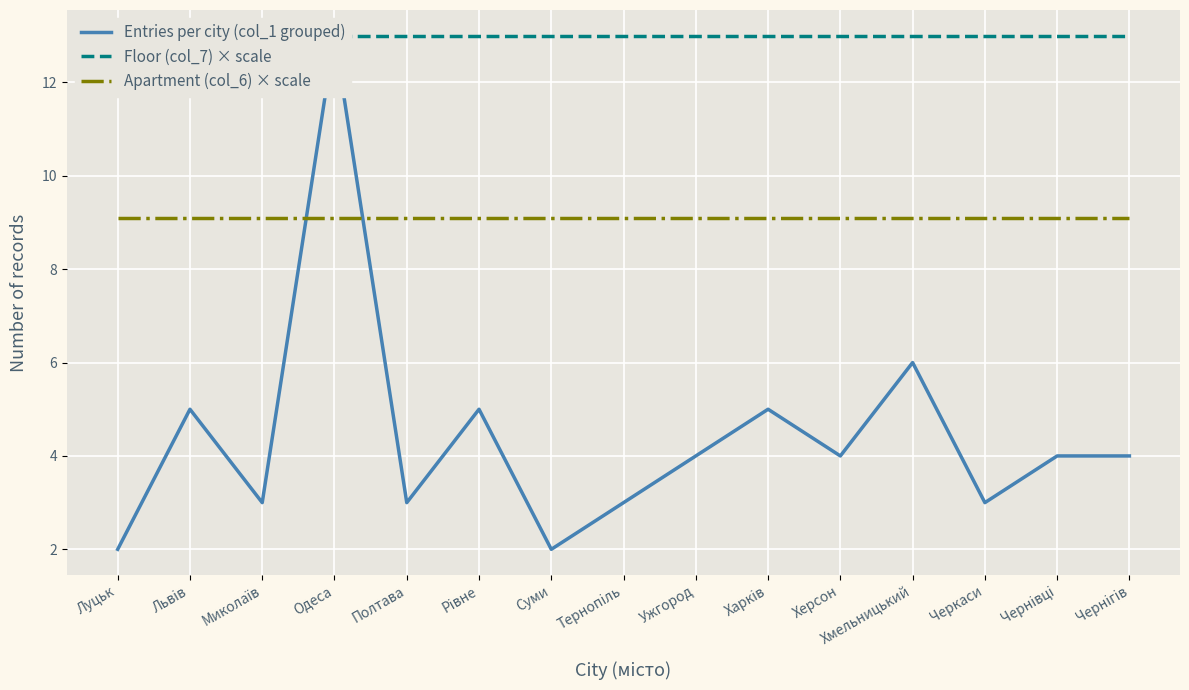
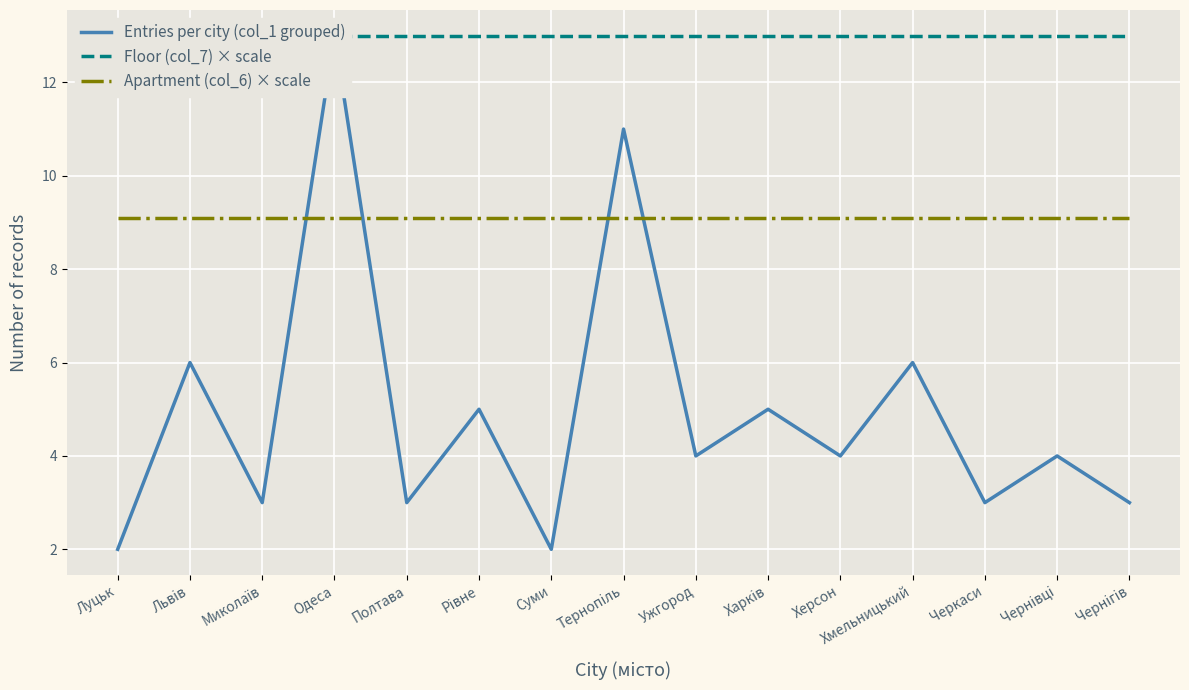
  {
    "Entries per city (col_1 grouped)": {
      "Луцьк": 2,
-     "Львів": 5,
+     "Львів": 6,
      "Миколаїв": 3,
      "Полтава": 3,
      "Рівне": 5,
      "Суми": 2,
-     "Тернопіль": 3,
+     "Тернопіль": 11,
      "Ужгород": 4,
      "Харків": 5,
      "Херсон": 4,
      "Хмельницький": 6,
      "Черкаси": 3,
      "Чернівці": 4,
-     "Чернігів": 4
+     "Чернігів": 3
    },
    "Floor (col_7) × scale": {
      "Полтава": 13,
      "Рівне": 13,
      "Суми": 13,
      "Тернопіль": 13,
      "Ужгород": 13,
      "Харків": 13,
      "Херсон": 13,
      "Хмельницький": 13,
      "Черкаси": 13,
      "Чернівці": 13,
      "Чернігів": 13
    },
    "Apartment (col_6) × scale": {
      "Луцьк": 9.1,
      "Львів": 9.1,
      "Миколаїв": 9.1,
      "Одеса": 9.1,
      "Полтава": 9.1,
      "Рівне": 9.1,
      "Суми": 9.1,
      "Тернопіль": 9.1,
      "Ужгород": 9.1,
      "Харків": 9.1,
      "Херсон": 9.1,
      "Хмельницький": 9.1,
      "Черкаси": 9.1,
      "Чернівці": 9.1,
      "Чернігів": 9.1
    }
  }
